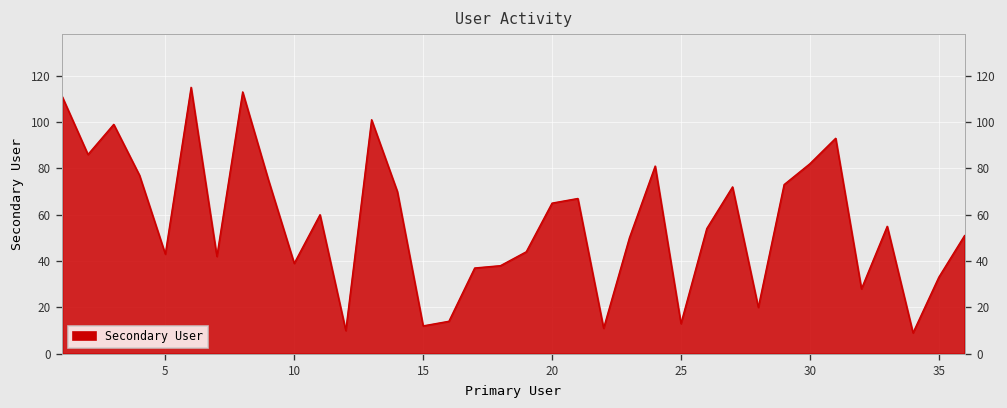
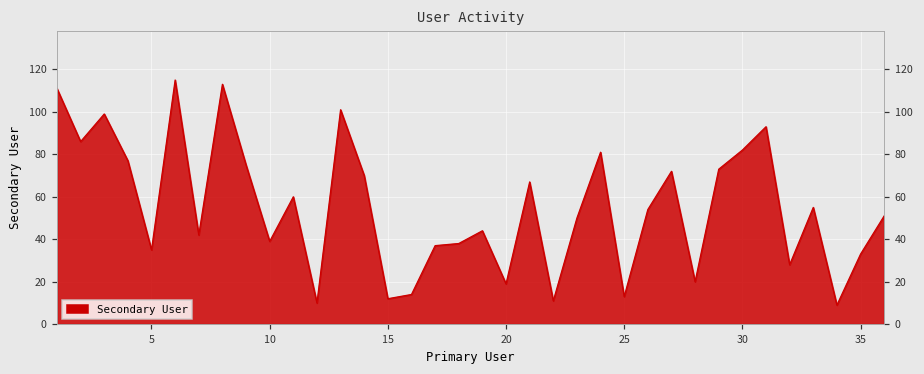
  {
-   "5": 43,
+   "5": 35,
    "10": 39,
    "15": 12,
-   "20": 65,
+   "20": 19,
    "25": 13,
    "30": 82,
    "35": 33
  }
